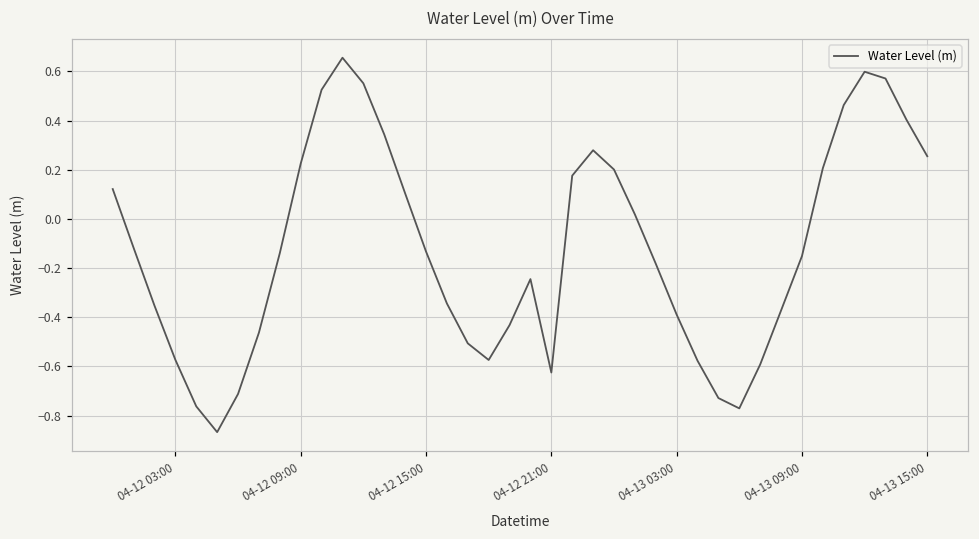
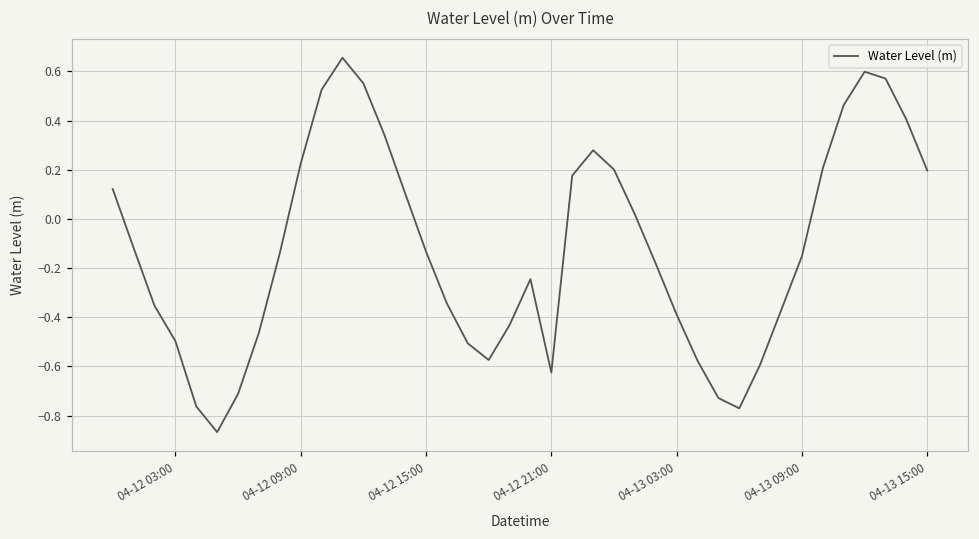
  {
-   "04-12 03:00": -0.57,
+   "04-12 03:00": -0.50,
    "04-12 09:00": 0.22,
    "04-12 15:00": -0.13,
    "04-12 21:00": -0.62,
    "04-13 03:00": -0.39,
    "04-13 09:00": -0.15,
-   "04-13 15:00": 0.25
+   "04-13 15:00": 0.20
  }
